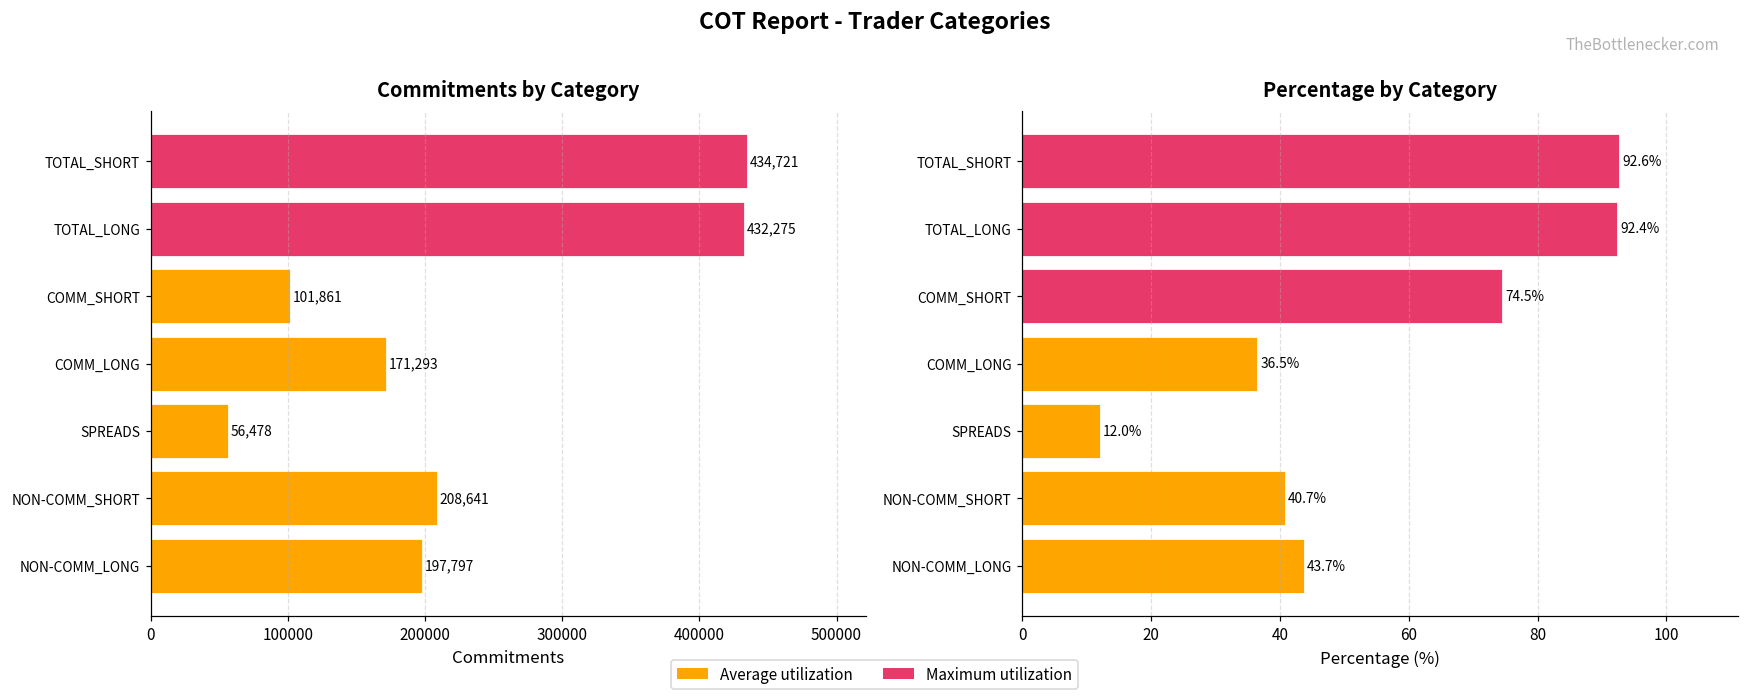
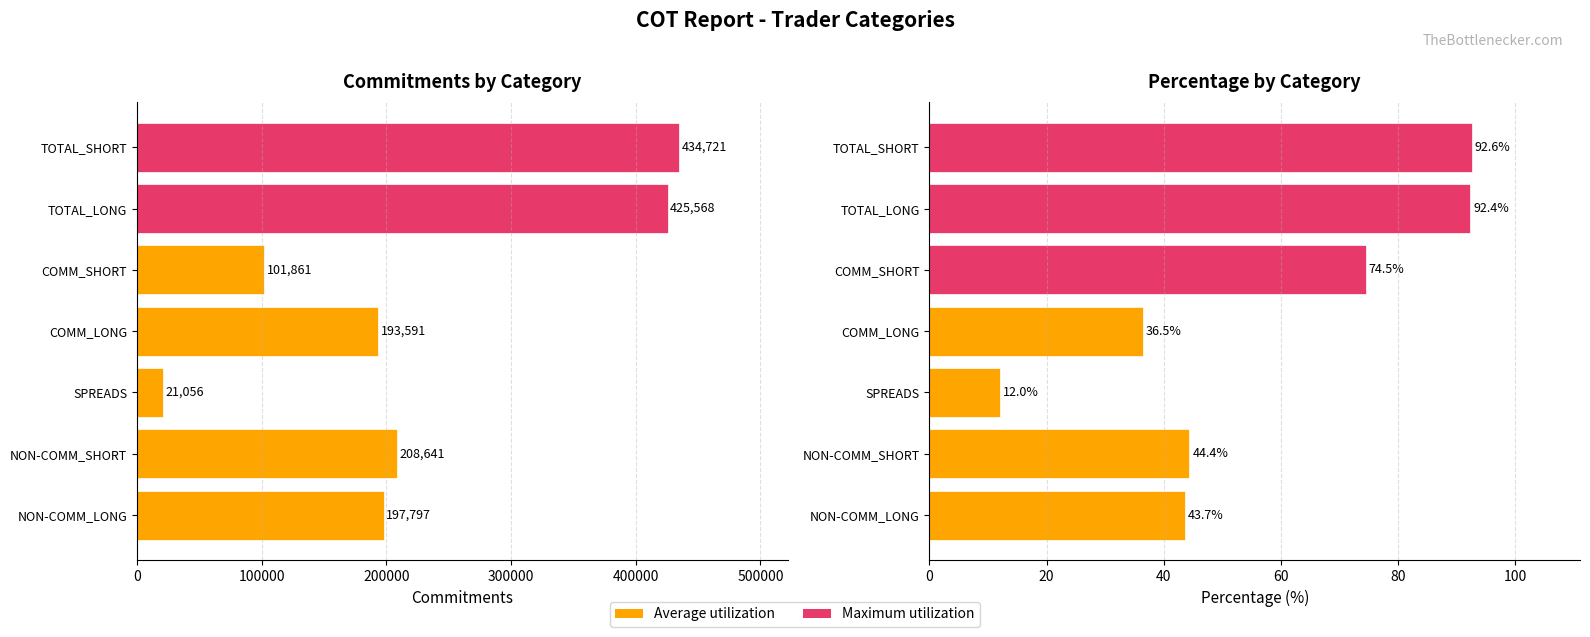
  {
    "Commitments by Category": {
      "TOTAL_SHORT": "434,721",
-     "TOTAL_LONG": "432,275",
+     "TOTAL_LONG": "425,568",
      "COMM_SHORT": "101,861",
-     "COMM_LONG": "171,293",
-     "SPREADS": "56,478",
+     "COMM_LONG": "193,591",
+     "SPREADS": "21,056",
      "NON-COMM_SHORT": "208,641",
      "NON-COMM_LONG": "197,797"
    },
    "Percentage by Category": {
      "TOTAL_SHORT": "92.6%",
      "TOTAL_LONG": "92.4%",
      "COMM_SHORT": "74.5%",
      "COMM_LONG": "36.5%",
      "SPREADS": "12.0%",
-     "NON-COMM_SHORT": "40.7%",
+     "NON-COMM_SHORT": "44.4%",
      "NON-COMM_LONG": "43.7%"
    }
  }
